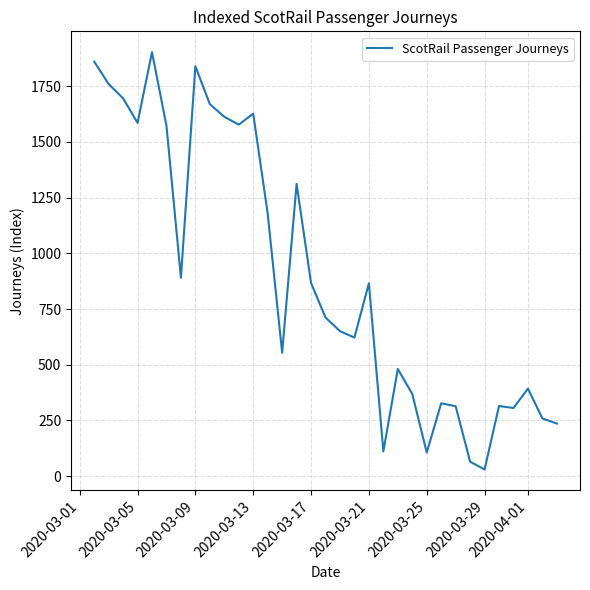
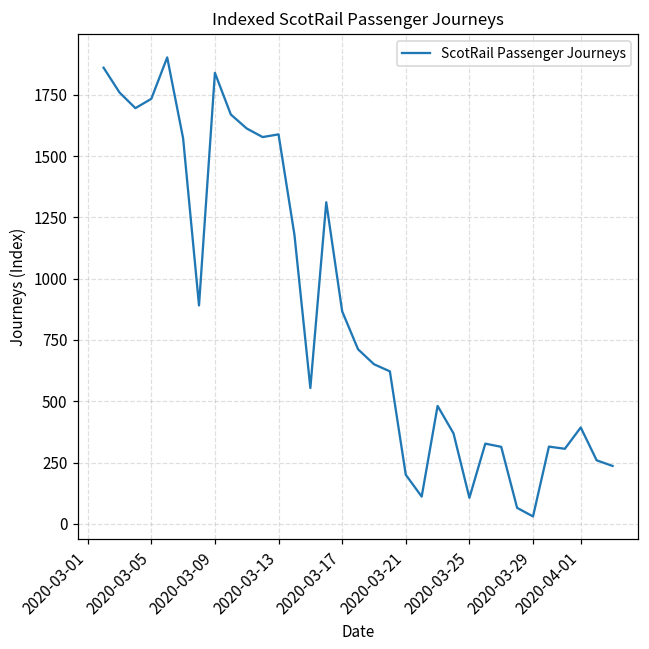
  {
-   "2020-03-05": 1590,
+   "2020-03-05": 1730,
    "2020-03-09": 1840,
-   "2020-03-13": 1630,
+   "2020-03-13": 1590,
    "2020-03-17": 870,
-   "2020-03-21": 870,
+   "2020-03-21": 200,
    "2020-03-25": 110,
    "2020-03-29": 30,
    "2020-04-01": 390
  }
